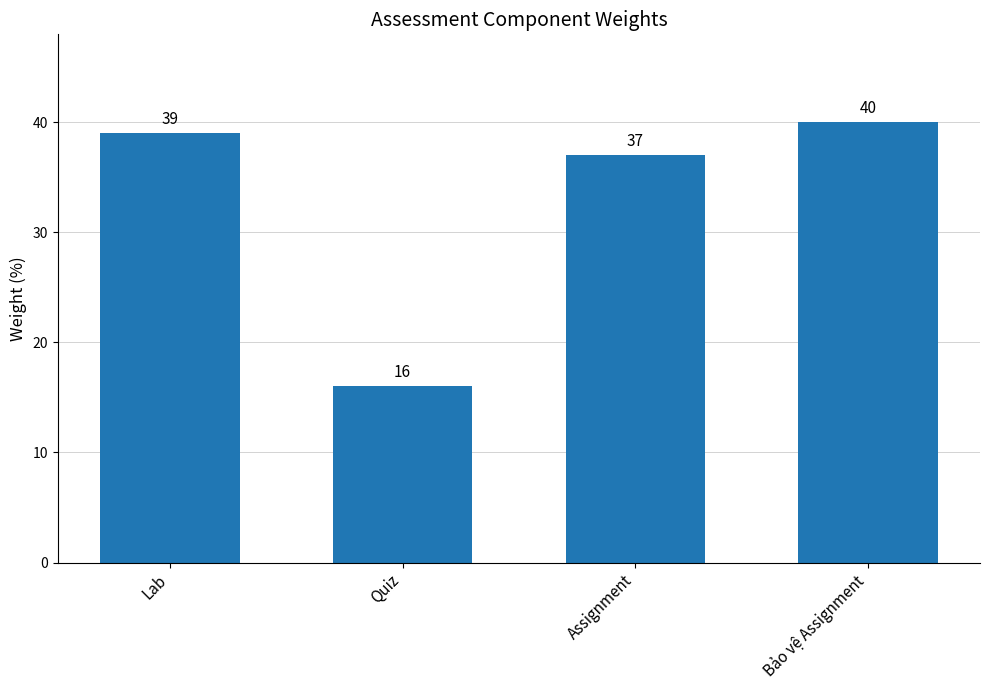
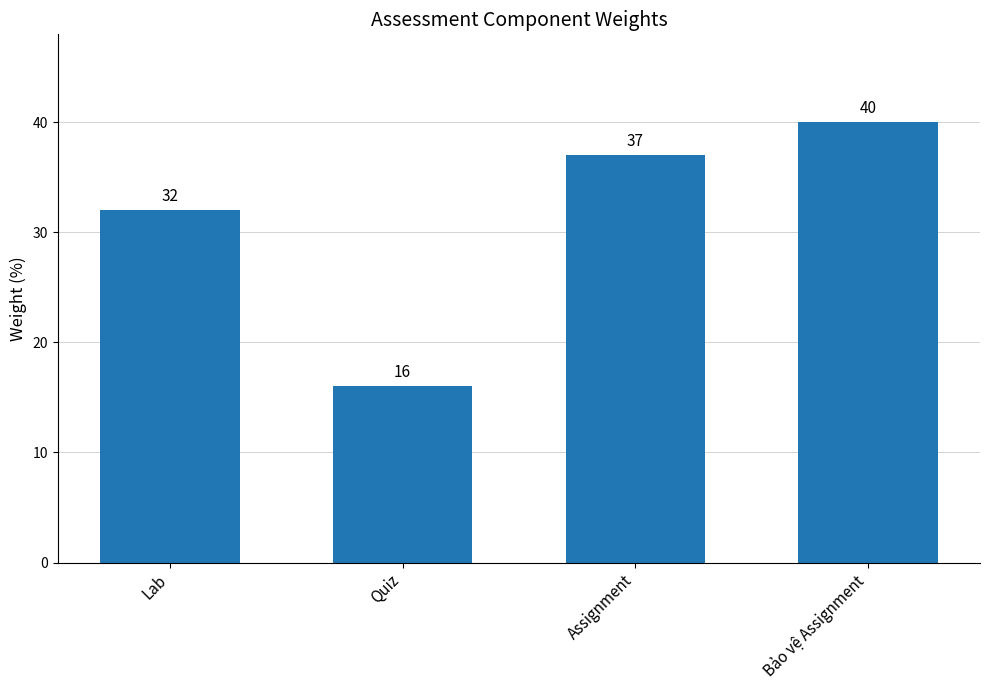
  {
-   "Lab": 39,
+   "Lab": 32,
    "Quiz": 16,
    "Assignment": 37,
    "Bảo vệ Assignment": 40
  }
